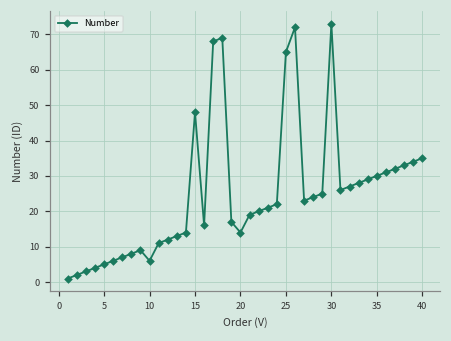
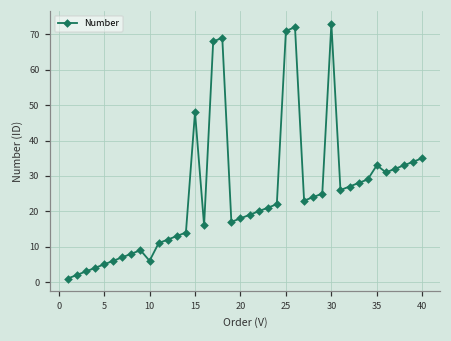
  {
    "5": 5,
    "10": 6,
    "15": 48,
-   "20": 14,
-   "25": 65,
+   "20": 18,
+   "25": 71,
    "30": 73,
-   "35": 30,
+   "35": 33,
    "40": 35
  }
